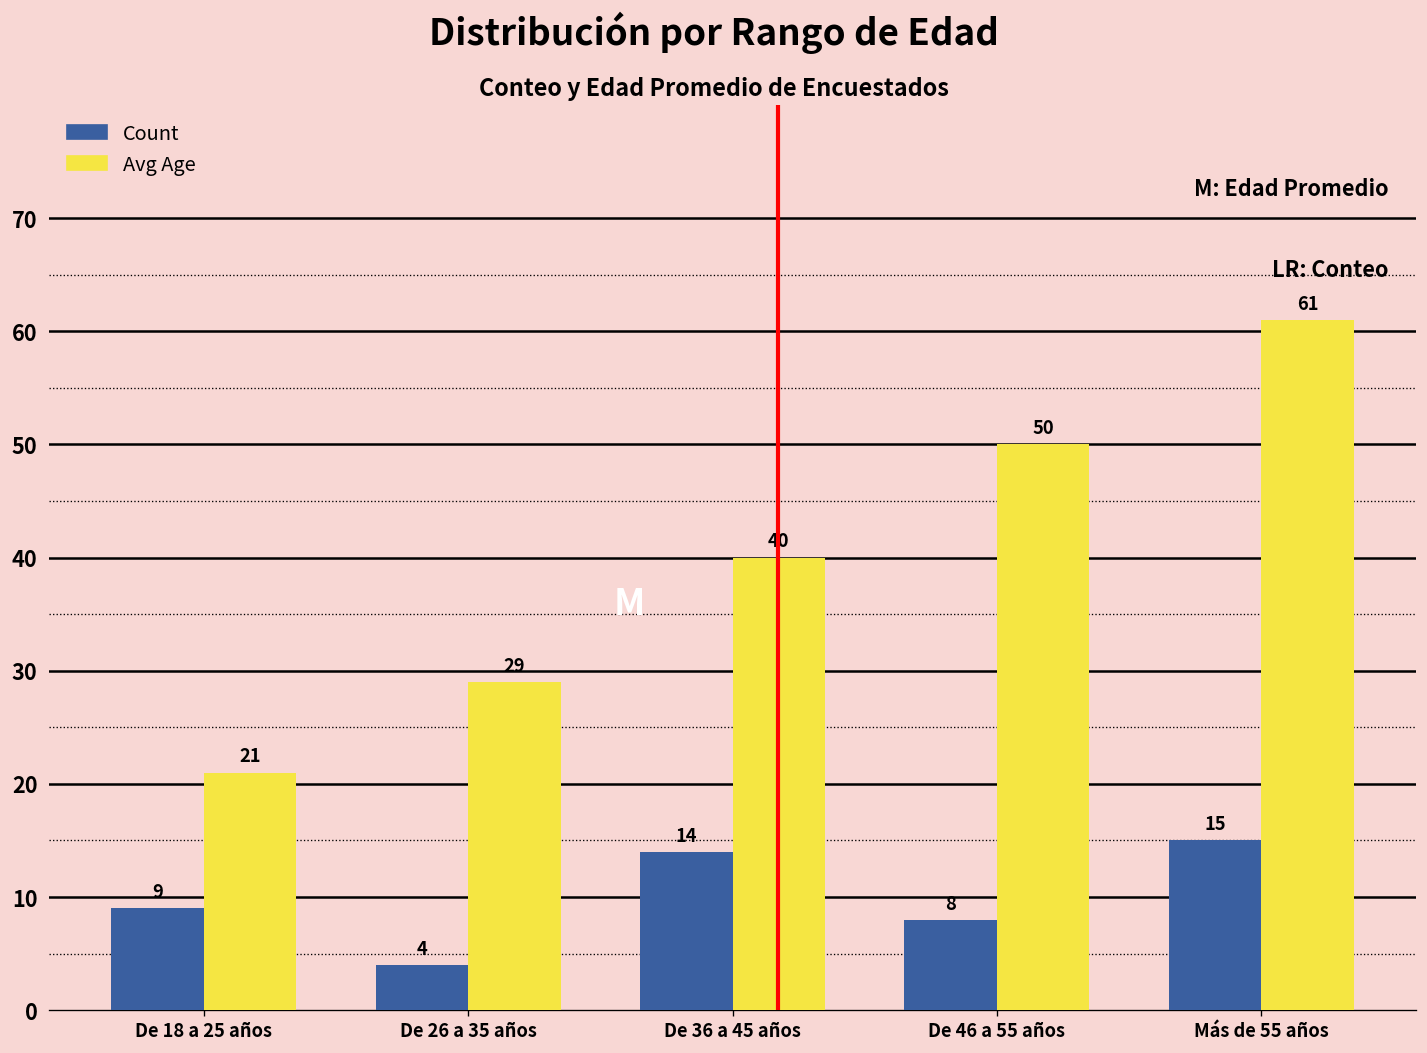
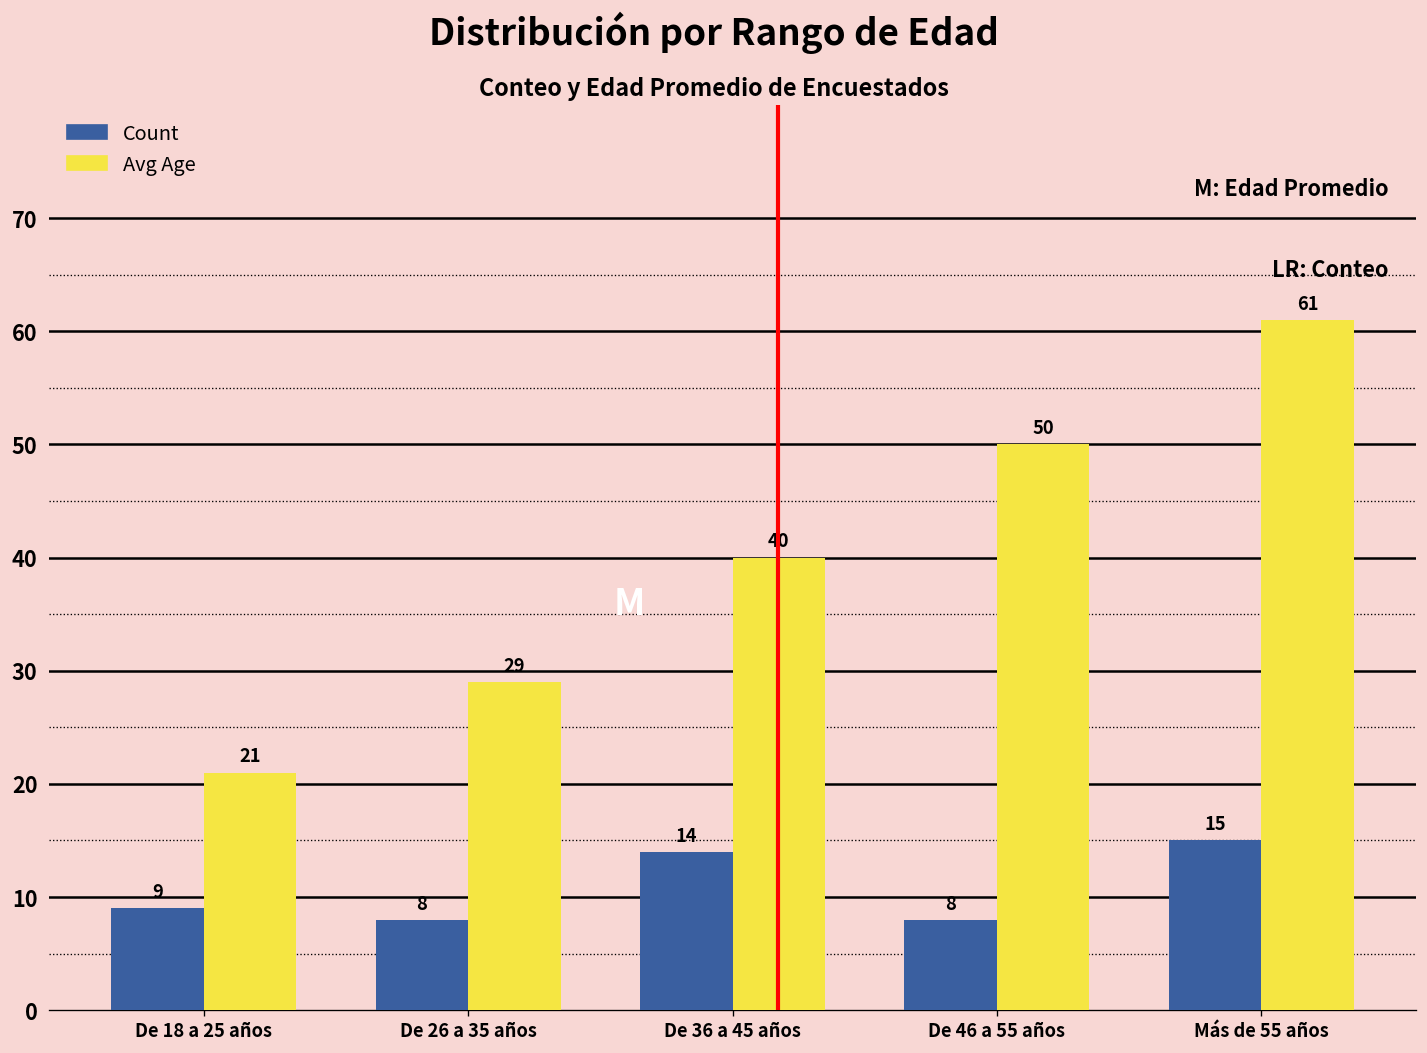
  {
    "Count": {
      "De 18 a 25 años": 9,
-     "De 26 a 35 años": 4,
+     "De 26 a 35 años": 8,
      "De 36 a 45 años": 14,
      "De 46 a 55 años": 8,
      "Más de 55 años": 15
    },
    "Avg Age": {
      "De 18 a 25 años": 21,
      "De 26 a 35 años": 29,
      "De 36 a 45 años": 40,
      "De 46 a 55 años": 50,
      "Más de 55 años": 61
    }
  }
